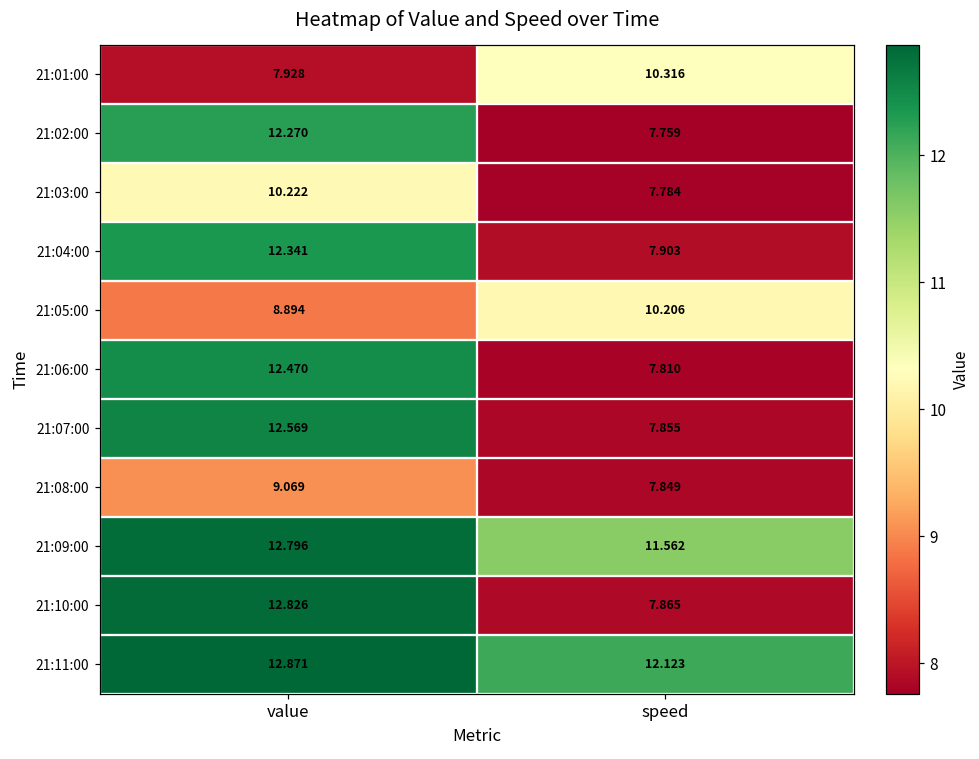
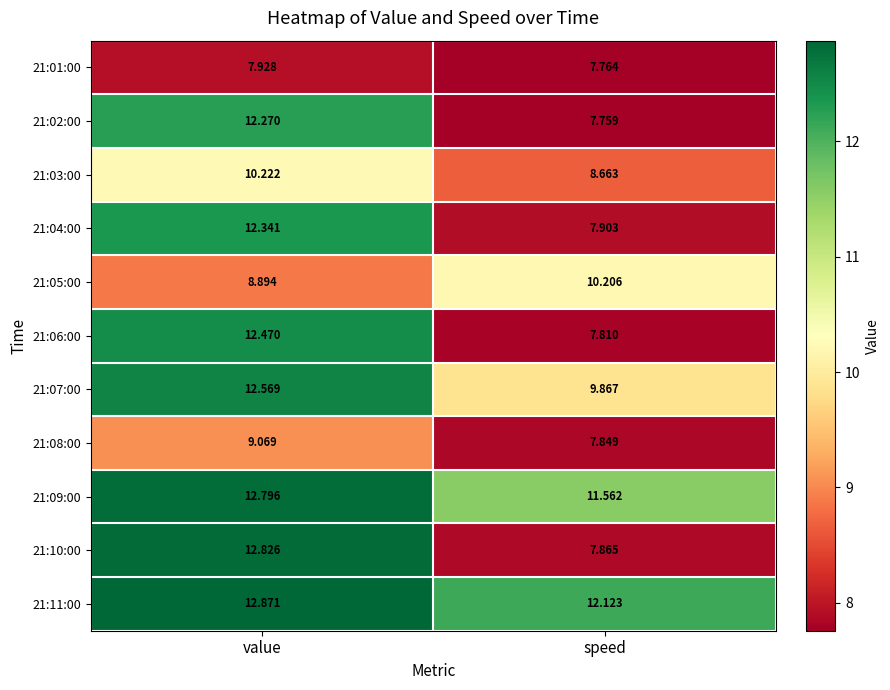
  {
    "21:01:00": {
      "value": 7.928,
-     "speed": 10.316
+     "speed": 7.764
    },
    "21:02:00": {
      "value": 12.270,
      "speed": 7.759
    },
    "21:03:00": {
      "value": 10.222,
-     "speed": 7.784
+     "speed": 8.663
    },
    "21:04:00": {
      "value": 12.341,
      "speed": 7.903
    },
    "21:05:00": {
      "value": 8.894,
      "speed": 10.206
    },
    "21:06:00": {
      "value": 12.470,
      "speed": 7.810
    },
    "21:07:00": {
      "value": 12.569,
-     "speed": 7.855
+     "speed": 9.867
    },
    "21:08:00": {
      "value": 9.069,
      "speed": 7.849
    },
    "21:09:00": {
      "value": 12.796,
      "speed": 11.562
    },
    "21:10:00": {
      "value": 12.826,
      "speed": 7.865
    },
    "21:11:00": {
      "value": 12.871,
      "speed": 12.123
    }
  }
